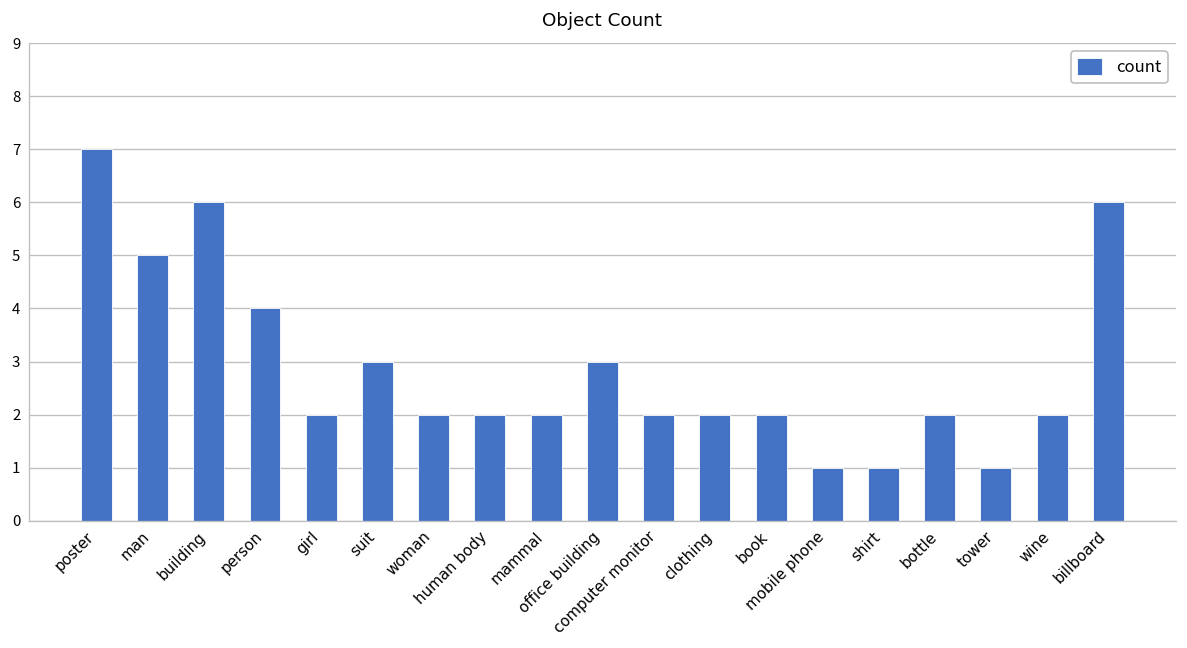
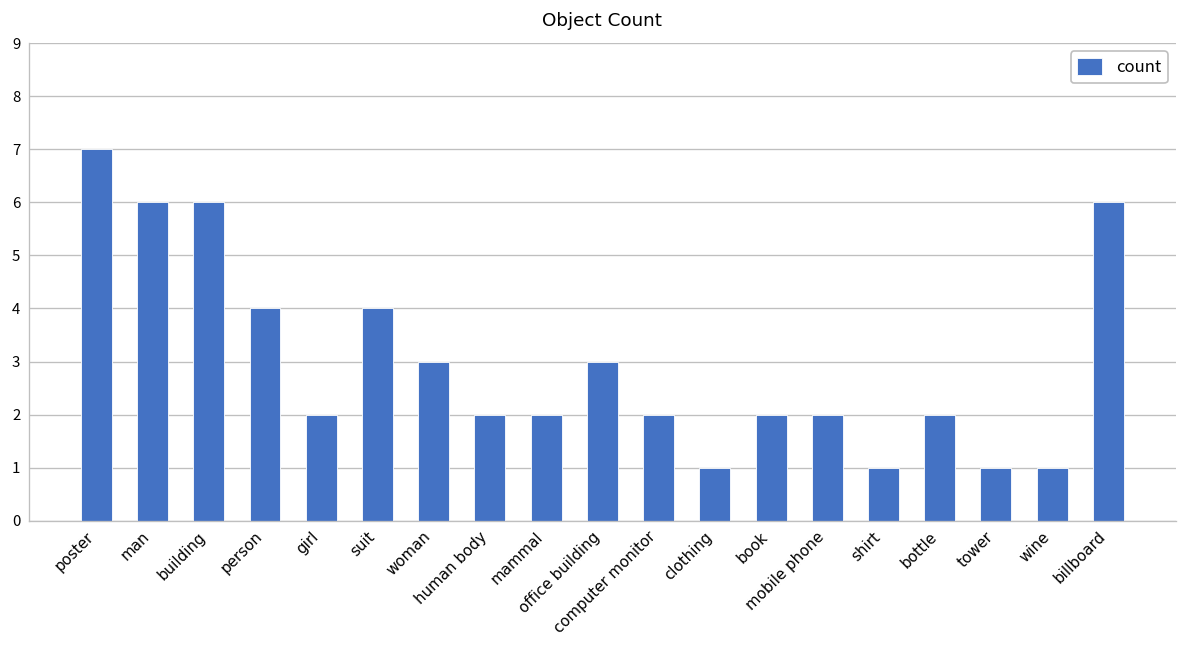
  {
    "poster": 7,
-   "man": 5,
+   "man": 6,
    "building": 6,
    "person": 4,
    "girl": 2,
-   "suit": 3,
-   "woman": 2,
+   "suit": 4,
+   "woman": 3,
    "human body": 2,
    "mammal": 2,
    "office building": 3,
    "computer monitor": 2,
-   "clothing": 2,
+   "clothing": 1,
    "book": 2,
-   "mobile phone": 1,
+   "mobile phone": 2,
    "shirt": 1,
    "bottle": 2,
    "tower": 1,
-   "wine": 2,
+   "wine": 1,
    "billboard": 6
  }
